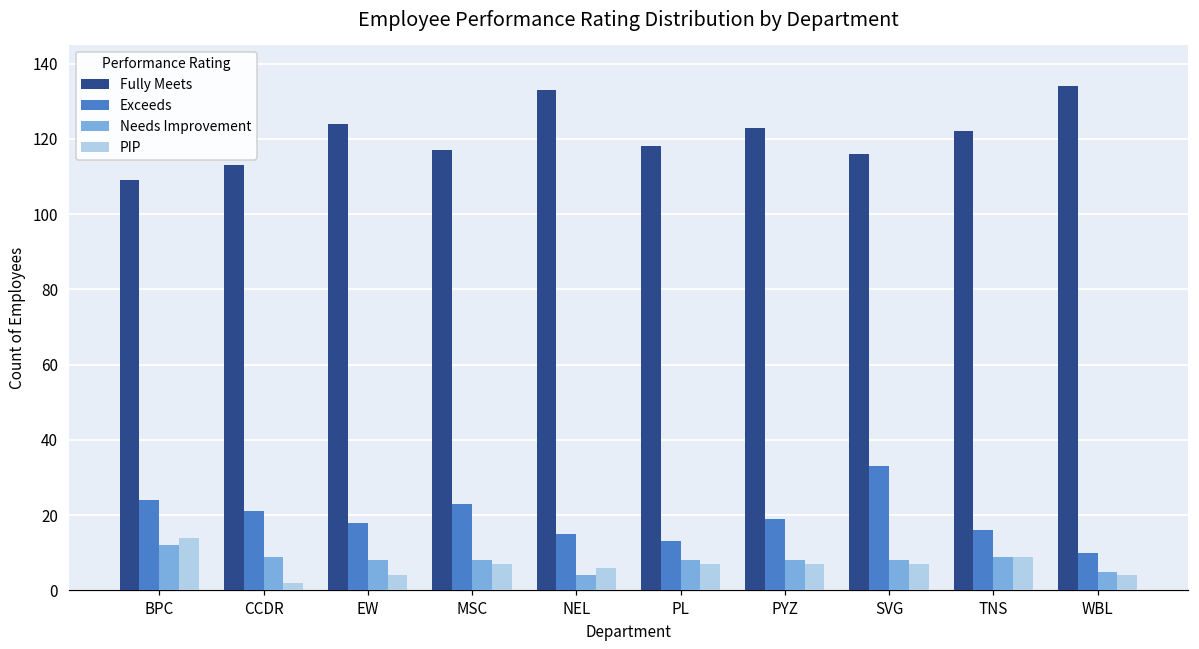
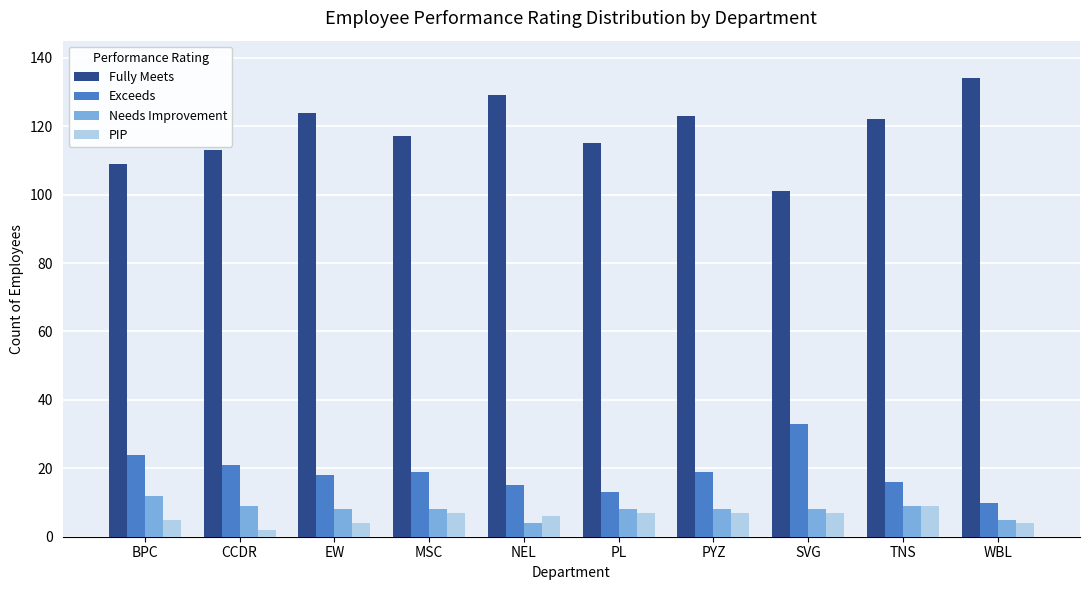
  {
    "Fully Meets": {
      "BPC": 109,
      "CCDR": 113,
      "EW": 124,
      "MSC": 117,
-     "NEL": 133,
-     "PL": 118,
+     "NEL": 129,
+     "PL": 115,
      "PYZ": 123,
-     "SVG": 116,
+     "SVG": 101,
      "TNS": 122,
      "WBL": 134
    },
    "Exceeds": {
      "BPC": 24,
      "CCDR": 21,
      "EW": 18,
-     "MSC": 23,
+     "MSC": 19,
      "NEL": 15,
      "PL": 13,
      "PYZ": 19,
      "SVG": 33,
      "TNS": 16,
      "WBL": 10
    },
    "Needs Improvement": {
      "BPC": 12,
      "CCDR": 9,
      "EW": 8,
      "MSC": 8,
      "NEL": 4,
      "PL": 8,
      "PYZ": 8,
      "SVG": 8,
      "TNS": 9,
      "WBL": 5
    },
    "PIP": {
-     "BPC": 14,
+     "BPC": 5,
      "CCDR": 2,
      "EW": 4,
      "MSC": 7,
      "NEL": 6,
      "PL": 7,
      "PYZ": 7,
      "SVG": 7,
      "TNS": 9,
      "WBL": 4
    }
  }
